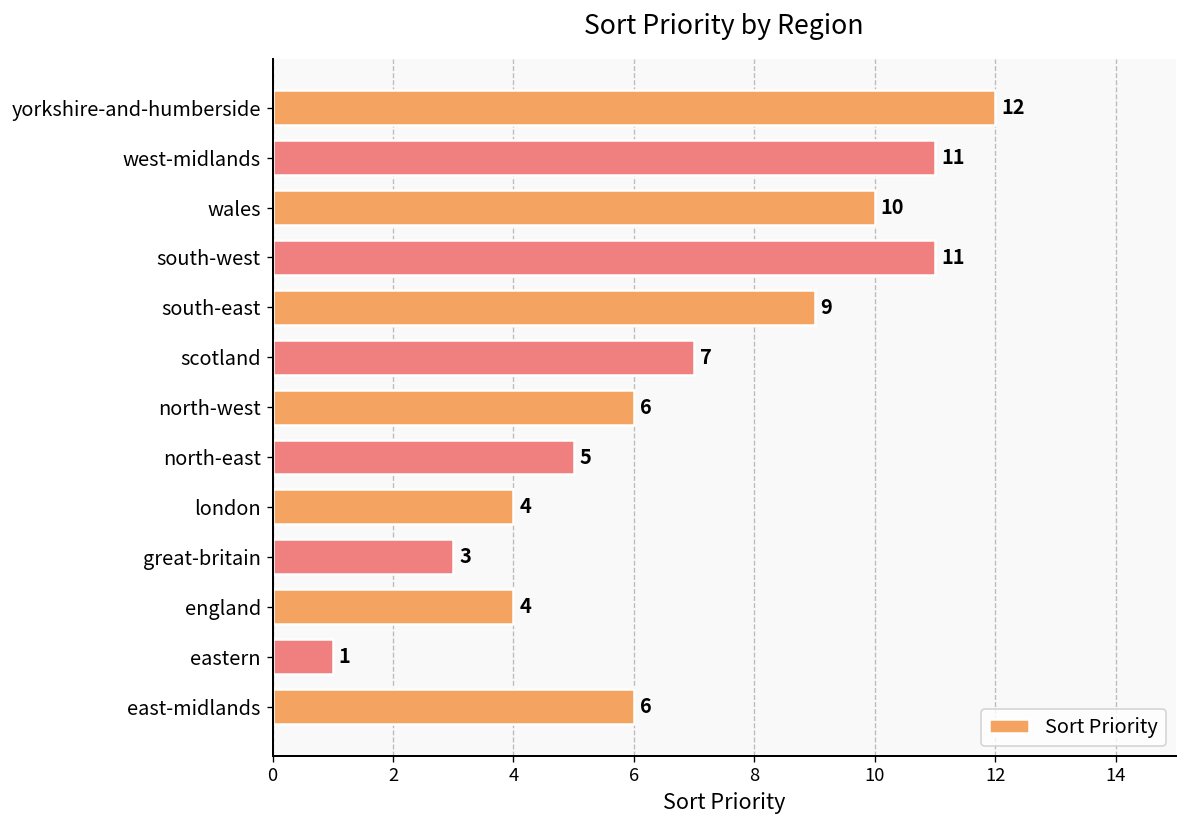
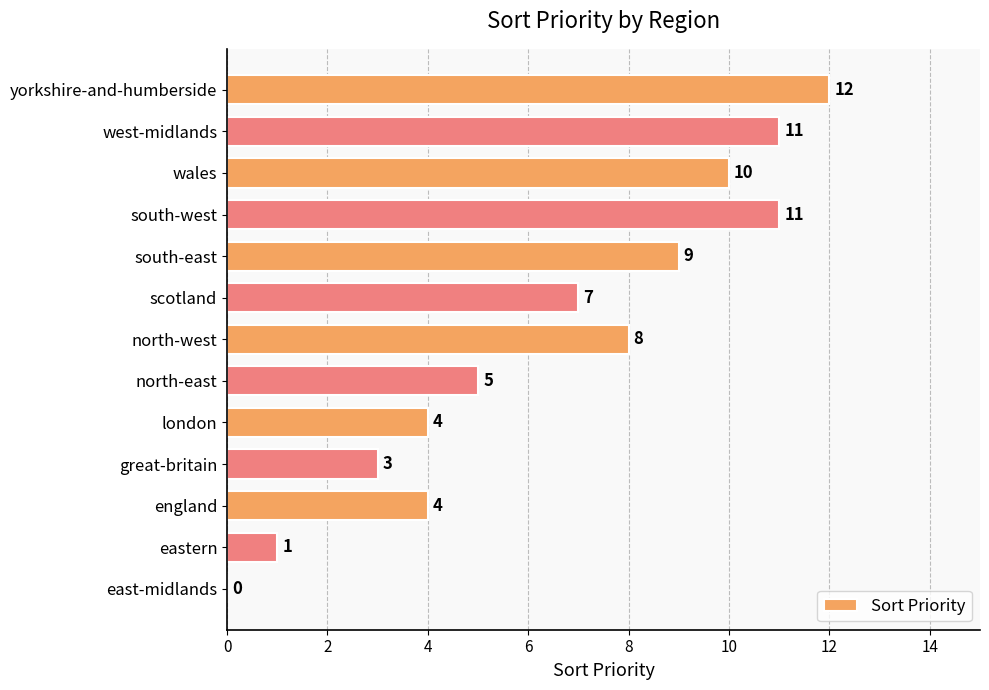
  {
    "yorkshire-and-humberside": 12,
    "west-midlands": 11,
    "wales": 10,
    "south-west": 11,
    "south-east": 9,
    "scotland": 7,
-   "north-west": 6,
+   "north-west": 8,
    "north-east": 5,
    "london": 4,
    "great-britain": 3,
    "england": 4,
    "eastern": 1,
-   "east-midlands": 6
+   "east-midlands": 0
  }
